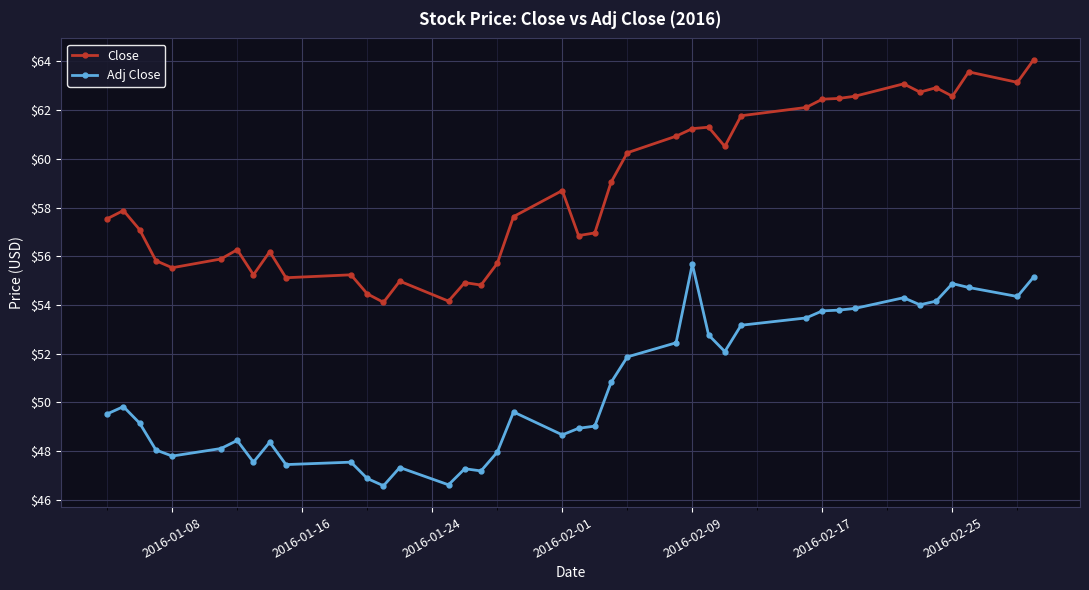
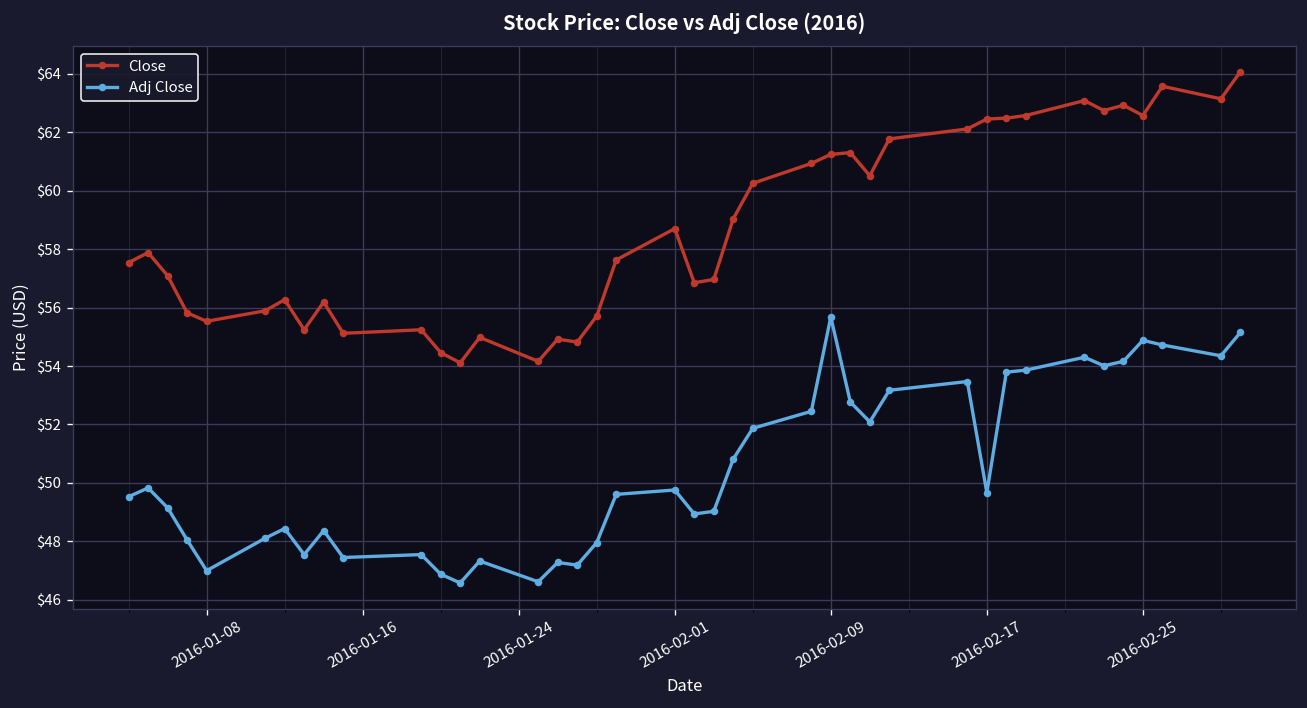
  {
    "Close": {
      "2016-01-08": "$55.5",
      "2016-02-01": "$58.7",
      "2016-02-09": "$61.2",
      "2016-02-17": "$62.5",
      "2016-02-25": "$62.6"
    },
    "Adj Close": {
-     "2016-01-08": "$47.8",
-     "2016-02-01": "$48.7",
+     "2016-01-08": "$47.0",
+     "2016-02-01": "$49.8",
      "2016-02-09": "$55.7",
-     "2016-02-17": "$53.8",
+     "2016-02-17": "$49.7",
      "2016-02-25": "$54.9"
    }
  }
